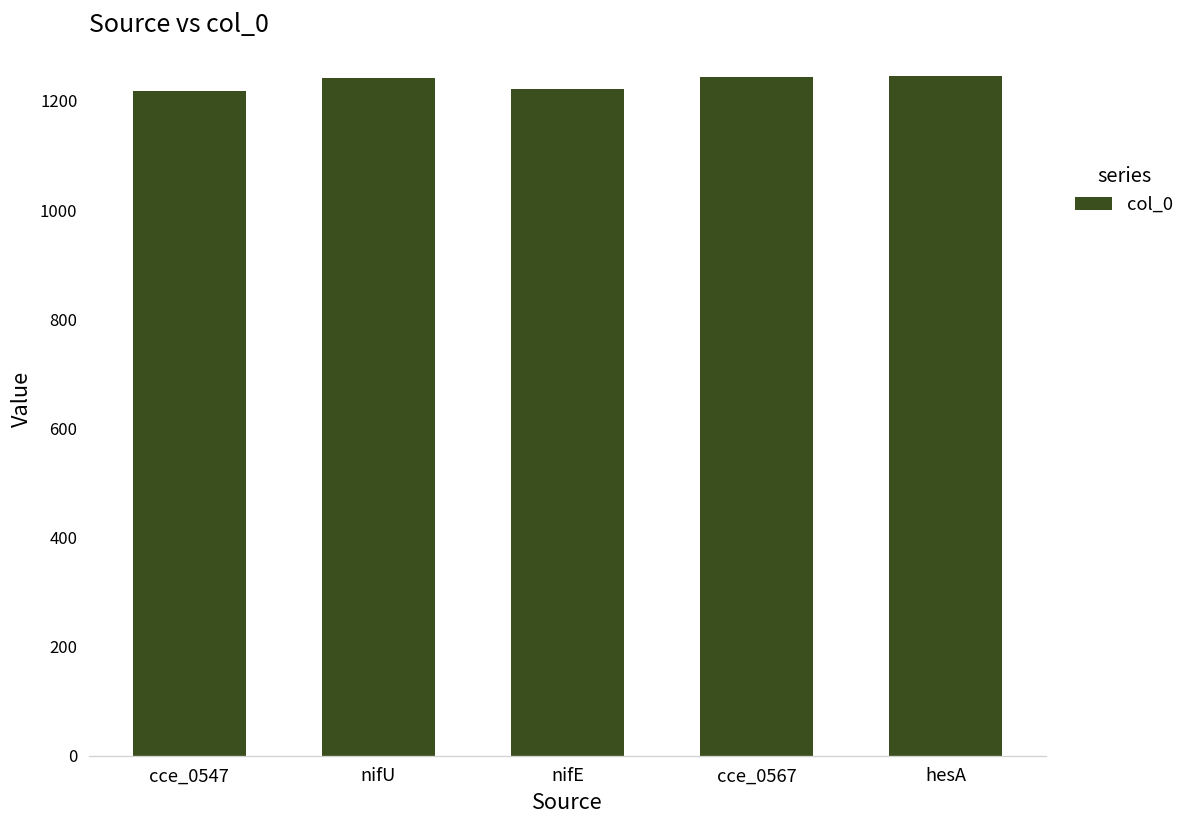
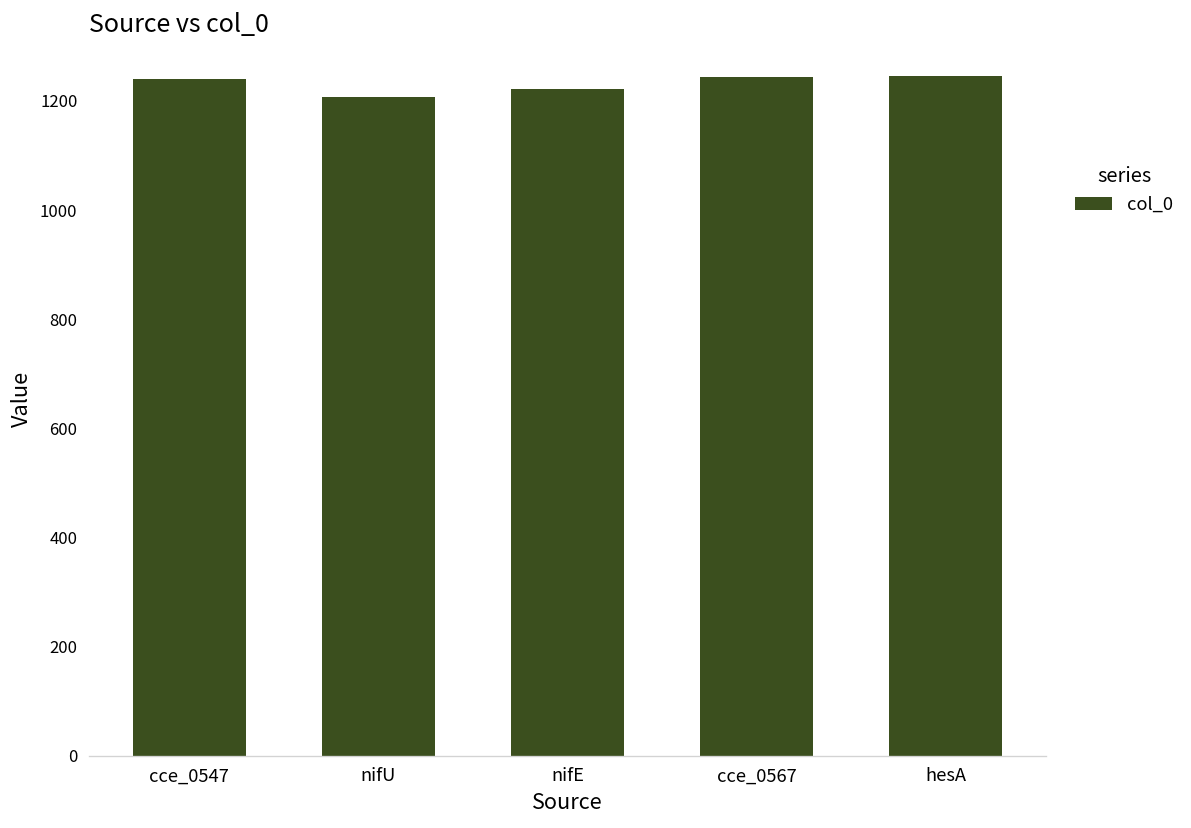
  {
-   "cce_0547": 1220,
-   "nifU": 1240,
+   "cce_0547": 1240,
+   "nifU": 1210,
    "nifE": 1220,
    "cce_0567": 1240,
    "hesA": 1250
  }
